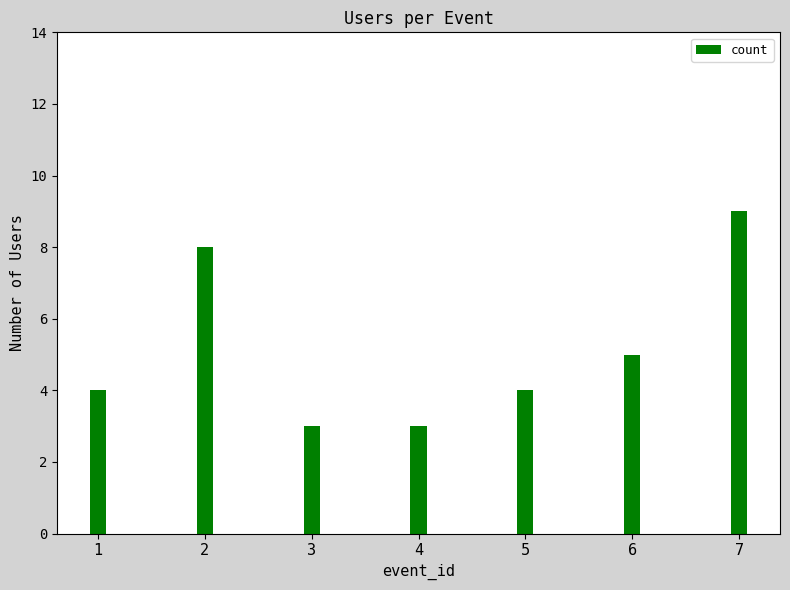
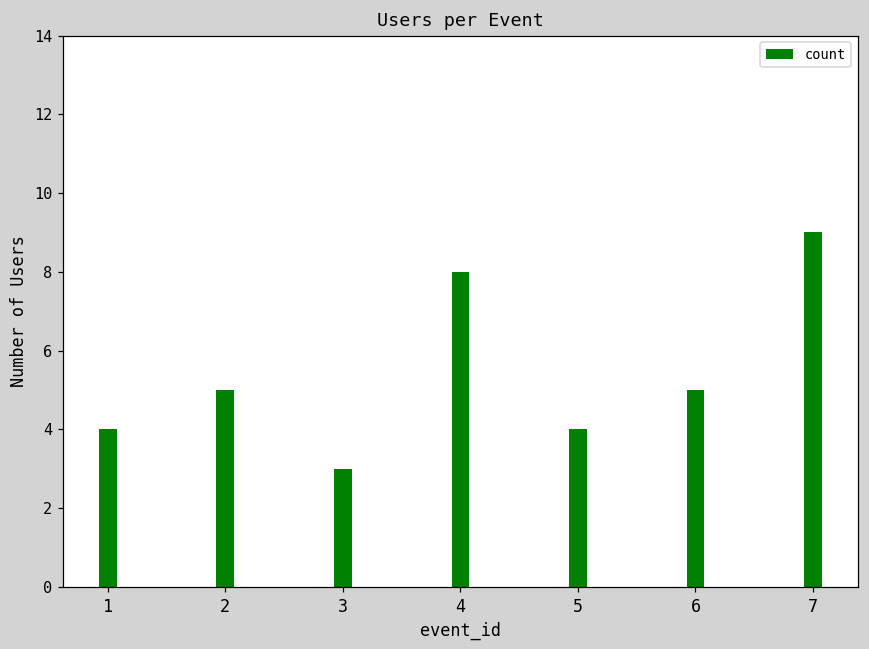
  {
    "1": 4,
-   "2": 8,
+   "2": 5,
    "3": 3,
-   "4": 3,
+   "4": 8,
    "5": 4,
    "6": 5,
    "7": 9
  }
